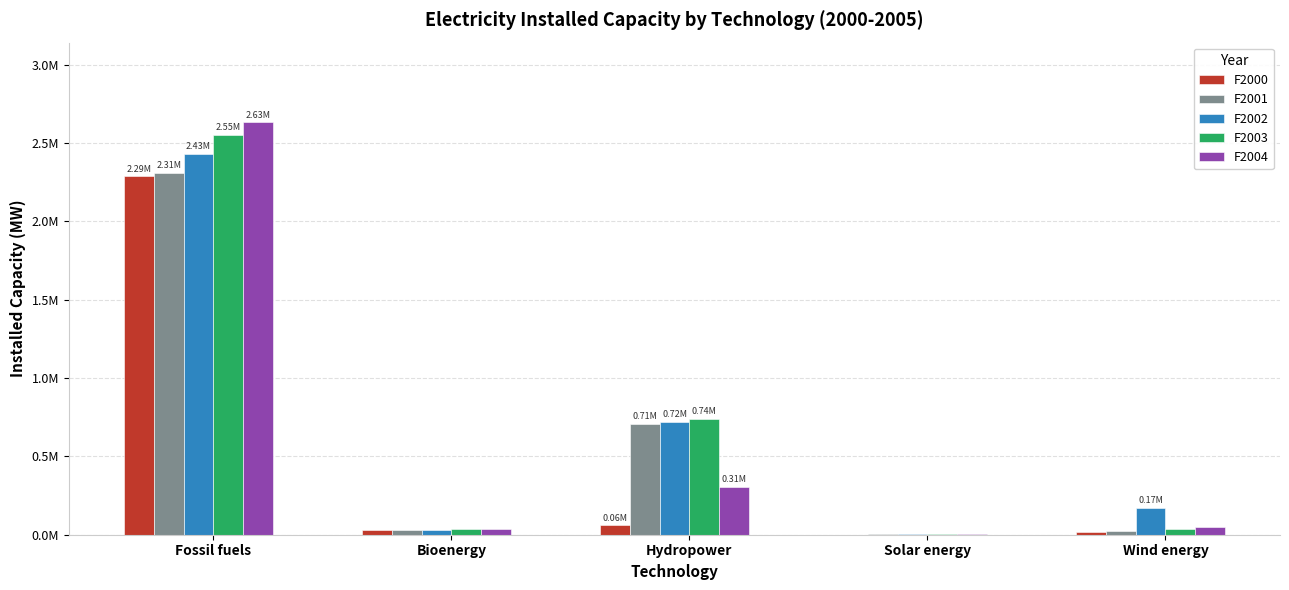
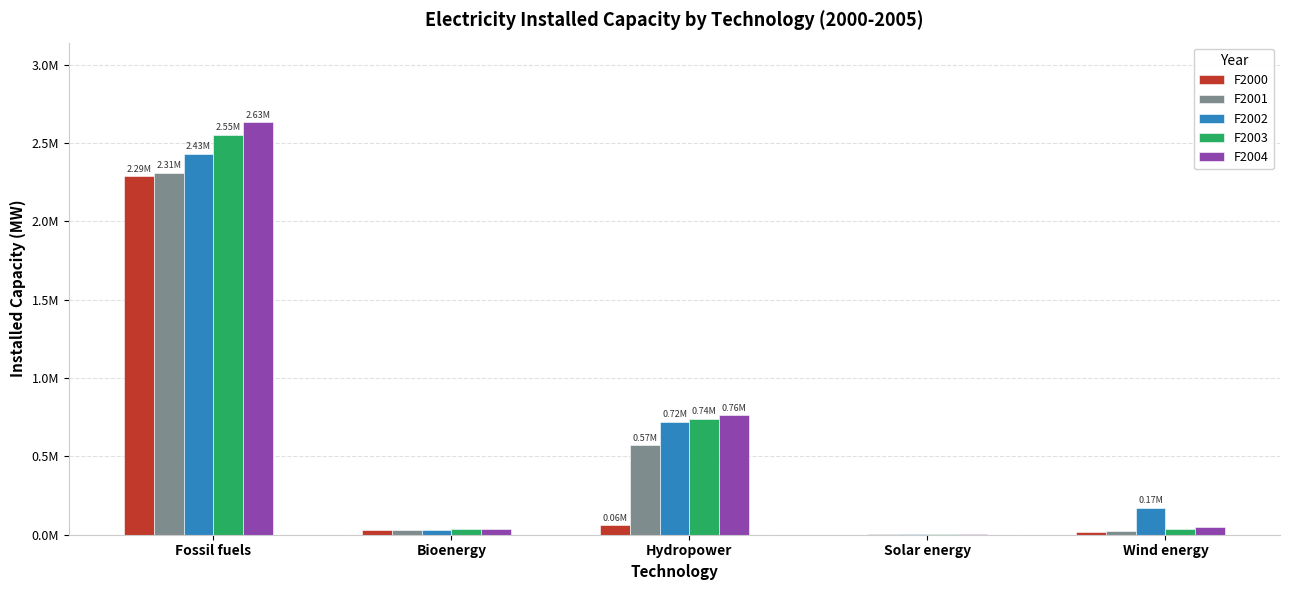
  {
    "F2000": {
      "Fossil fuels": "2.29M",
      "Hydropower": "0.06M"
    },
    "F2001": {
      "Fossil fuels": "2.31M",
-     "Hydropower": "0.71M"
+     "Hydropower": "0.57M"
    },
    "F2002": {
      "Fossil fuels": "2.43M",
      "Hydropower": "0.72M",
      "Wind energy": "0.17M"
    },
    "F2003": {
      "Fossil fuels": "2.55M",
      "Hydropower": "0.74M"
    },
    "F2004": {
      "Fossil fuels": "2.63M",
-     "Hydropower": "0.31M"
+     "Hydropower": "0.76M"
    }
  }
